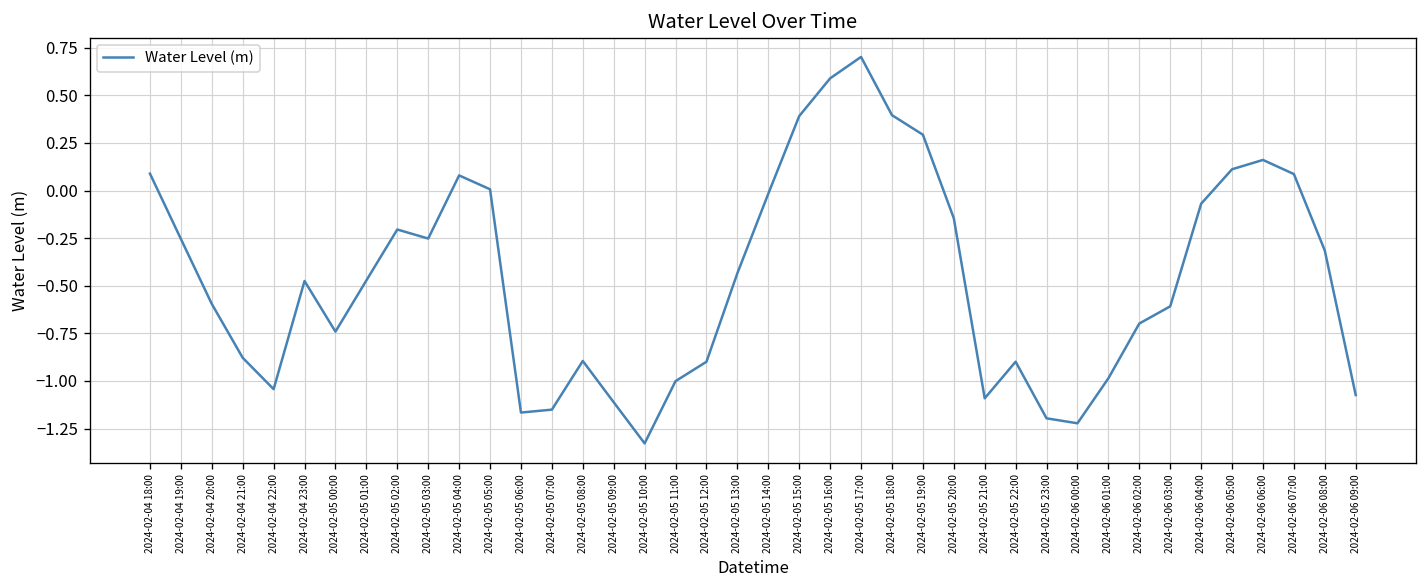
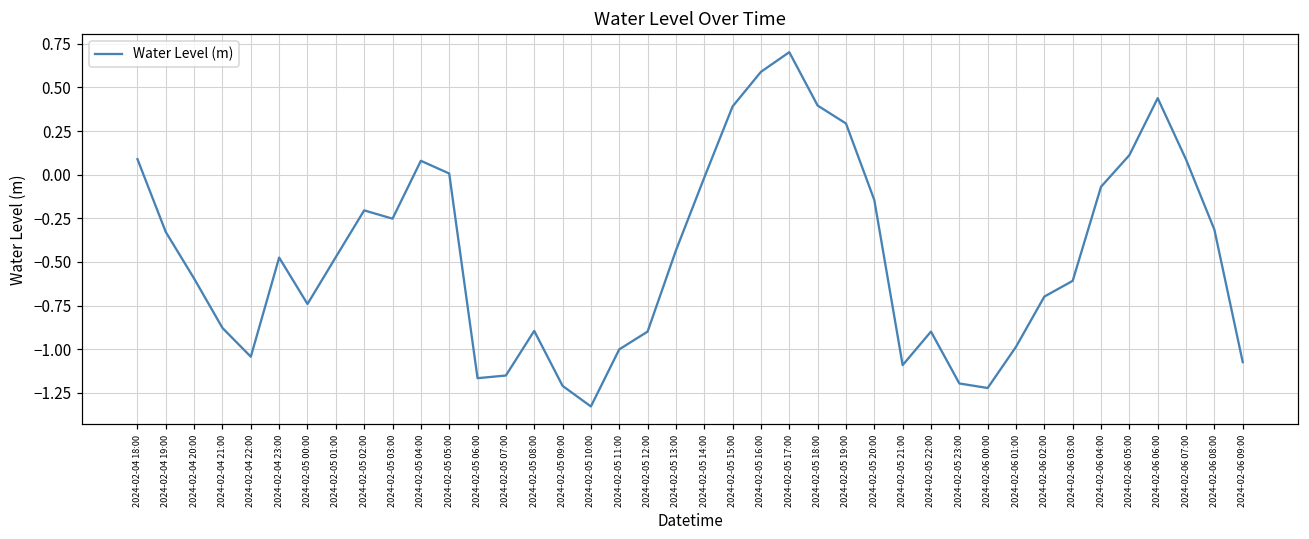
  {
    "2024-02-04 18:00": 0.09,
-   "2024-02-04 19:00": -0.25,
+   "2024-02-04 19:00": -0.33,
    "2024-02-04 20:00": -0.60,
    "2024-02-04 21:00": -0.88,
    "2024-02-04 22:00": -1.04,
    "2024-02-04 23:00": -0.47,
    "2024-02-05 00:00": -0.74,
    "2024-02-05 01:00": -0.47,
    "2024-02-05 02:00": -0.20,
    "2024-02-05 03:00": -0.25,
    "2024-02-05 04:00": 0.08,
    "2024-02-05 05:00": 0.01,
    "2024-02-05 06:00": -1.17,
    "2024-02-05 07:00": -1.15,
    "2024-02-05 08:00": -0.89,
-   "2024-02-05 09:00": -1.11,
+   "2024-02-05 09:00": -1.21,
    "2024-02-05 10:00": -1.33,
    "2024-02-05 11:00": -1.00,
    "2024-02-05 12:00": -0.90,
    "2024-02-05 13:00": -0.43,
    "2024-02-05 14:00": -0.02,
    "2024-02-05 15:00": 0.39,
    "2024-02-05 16:00": 0.59,
    "2024-02-05 17:00": 0.70,
    "2024-02-05 18:00": 0.40,
    "2024-02-05 19:00": 0.29,
    "2024-02-05 20:00": -0.15,
    "2024-02-05 21:00": -1.09,
    "2024-02-05 22:00": -0.90,
    "2024-02-05 23:00": -1.20,
    "2024-02-06 00:00": -1.22,
    "2024-02-06 01:00": -0.99,
    "2024-02-06 02:00": -0.70,
    "2024-02-06 03:00": -0.61,
    "2024-02-06 04:00": -0.07,
    "2024-02-06 05:00": 0.11,
-   "2024-02-06 06:00": 0.16,
+   "2024-02-06 06:00": 0.44,
    "2024-02-06 07:00": 0.09,
    "2024-02-06 08:00": -0.32,
    "2024-02-06 09:00": -1.07
  }
